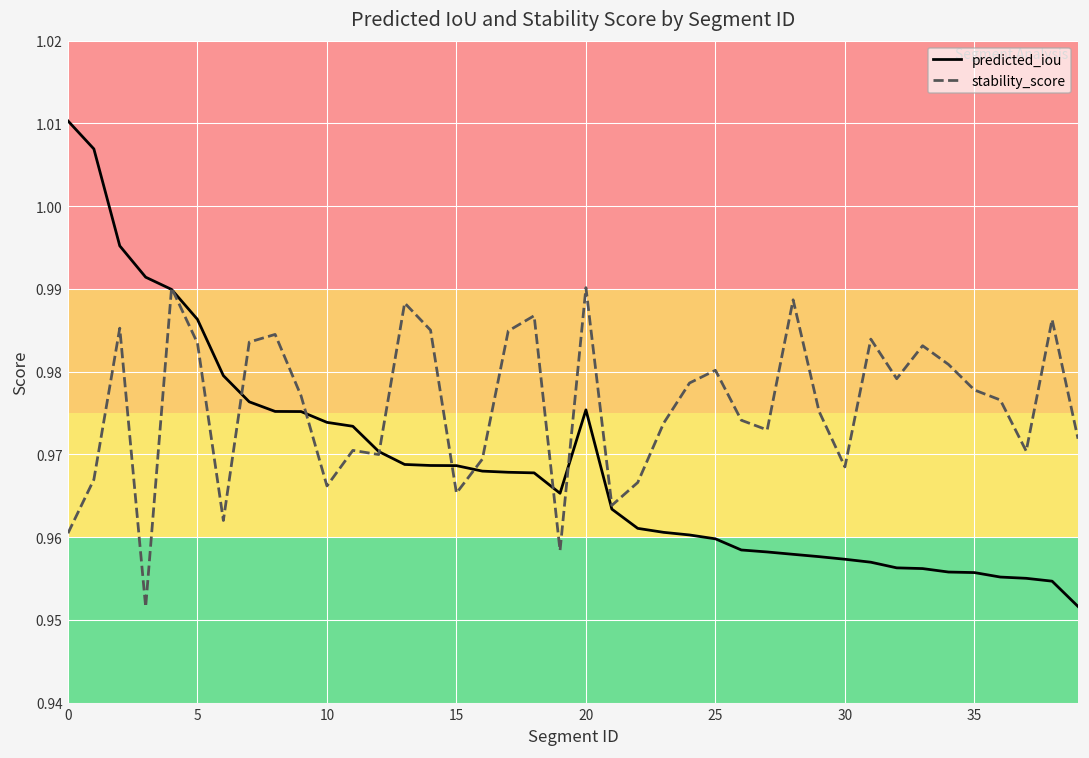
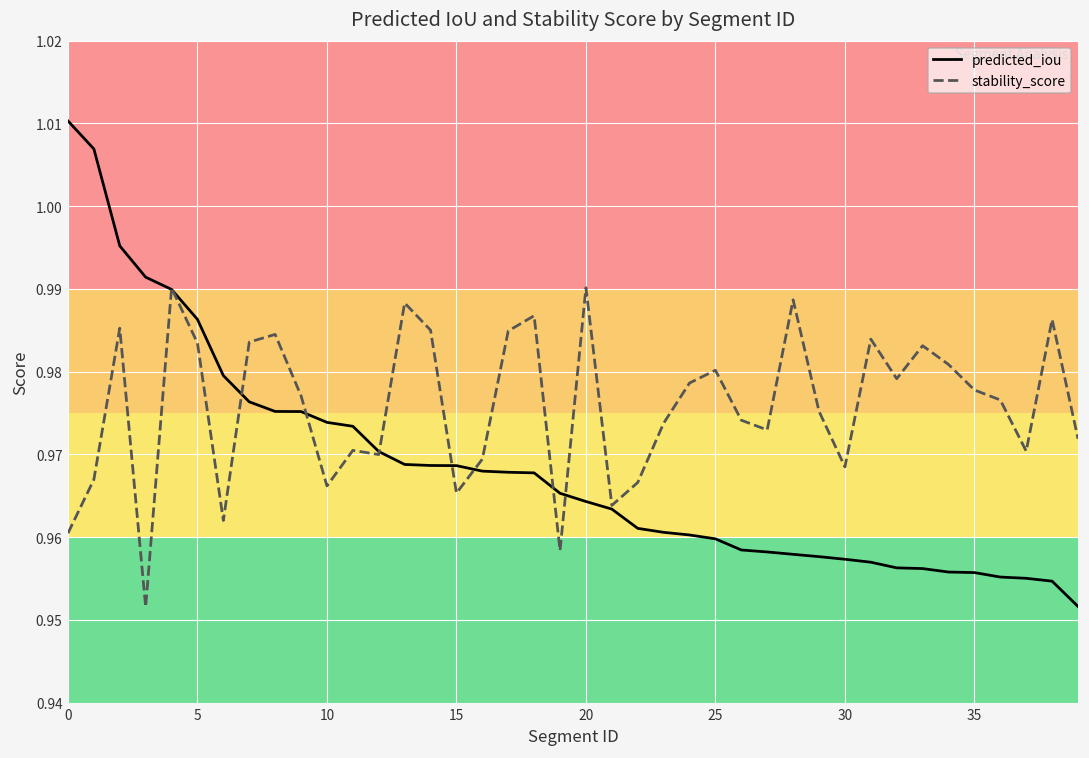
  {
    "predicted_iou": {
      "0": 1.010,
      "5": 0.986,
      "10": 0.974,
      "15": 0.969,
-     "20": 0.975,
+     "20": 0.964,
      "25": 0.960,
      "30": 0.957,
      "35": 0.956
    },
    "stability_score": {
      "0": 0.960,
      "5": 0.983,
      "10": 0.966,
      "15": 0.965,
      "20": 0.990,
      "25": 0.980,
      "30": 0.968,
      "35": 0.978
    }
  }
